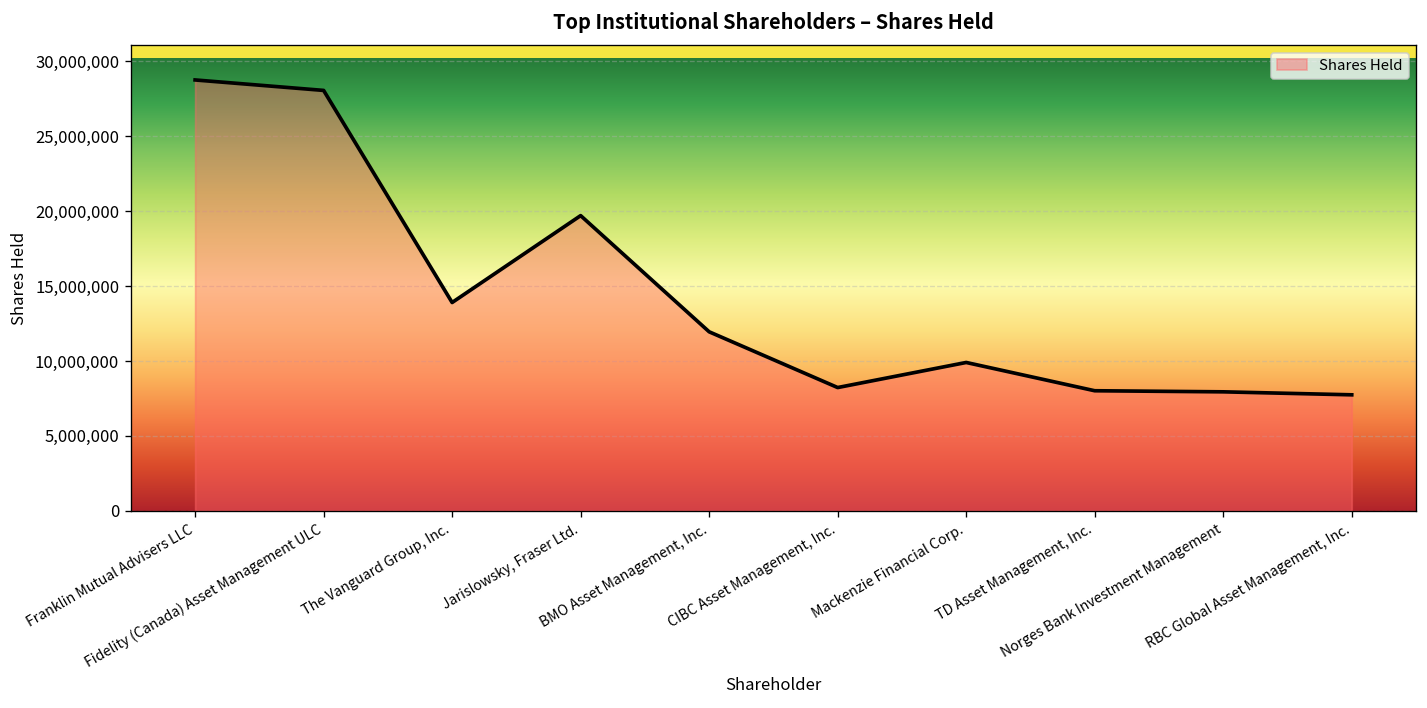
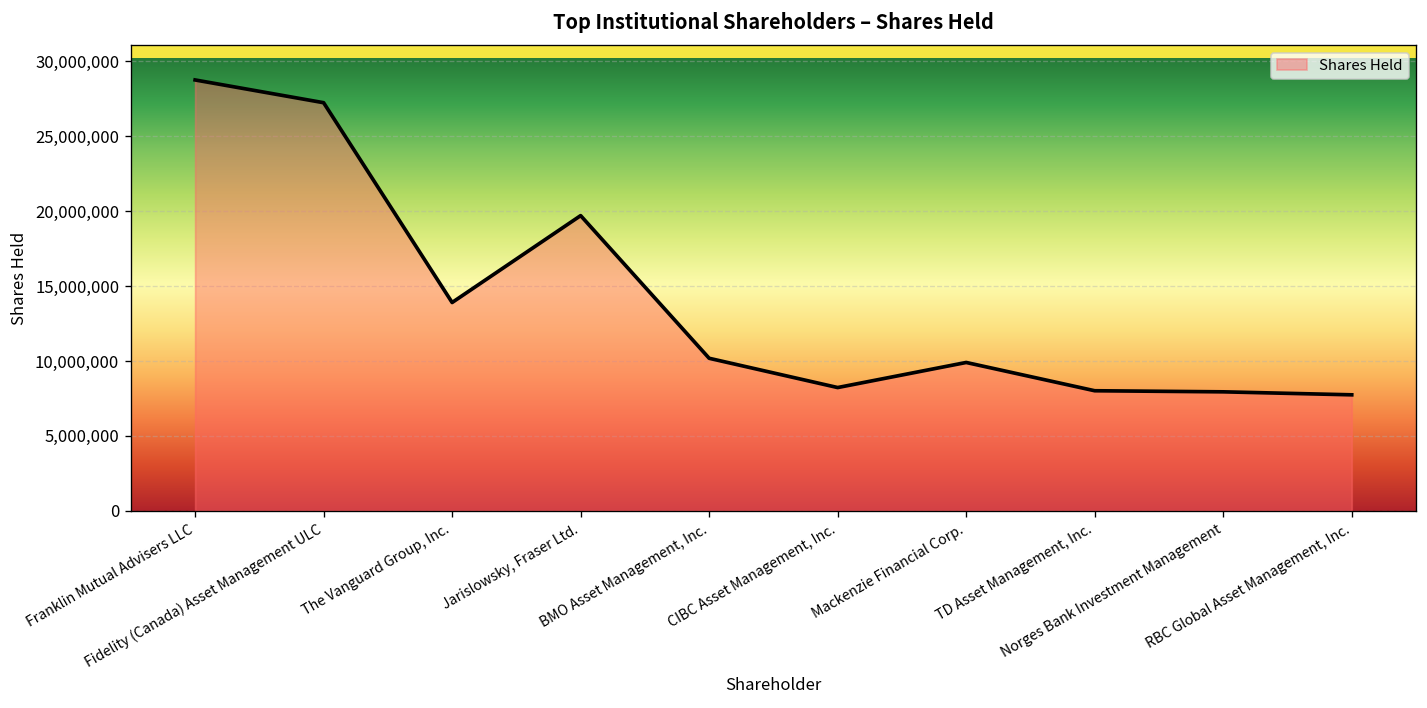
  {
    "Franklin Mutual Advisers LLC": "28,700,000",
-   "Fidelity (Canada) Asset Management ULC": "28,000,000",
+   "Fidelity (Canada) Asset Management ULC": "27,200,000",
    "The Vanguard Group, Inc.": "13,900,000",
    "Jarislowsky, Fraser Ltd.": "19,700,000",
-   "BMO Asset Management, Inc.": "11,900,000",
+   "BMO Asset Management, Inc.": "10,200,000",
    "CIBC Asset Management, Inc.": "8,200,000",
    "Mackenzie Financial Corp.": "9,900,000",
    "TD Asset Management, Inc.": "8,000,000",
    "Norges Bank Investment Management": "7,900,000",
    "RBC Global Asset Management, Inc.": "7,700,000"
  }
